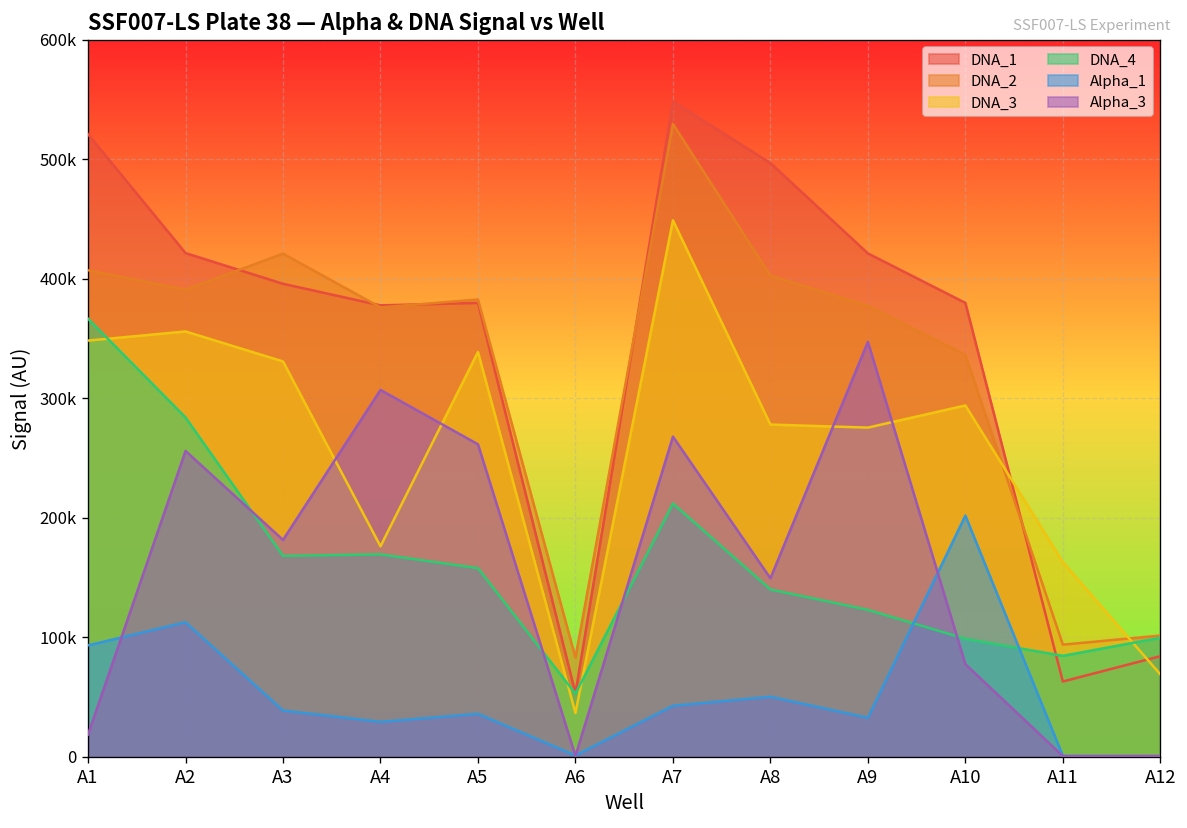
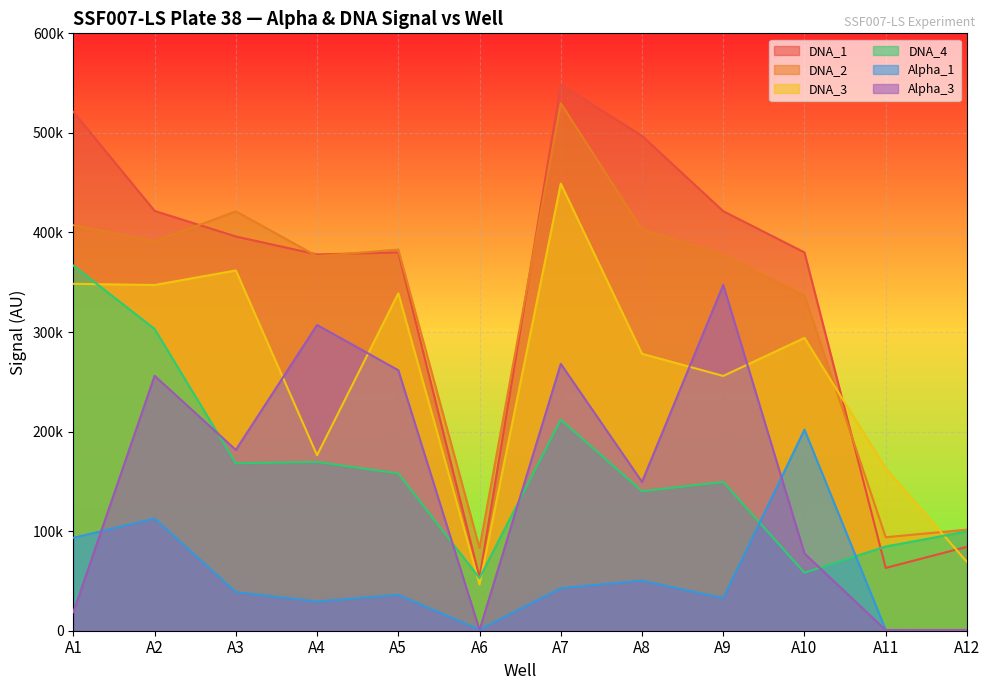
  {
    "DNA_3": {
      "A1": 350000,
-     "A2": 360000,
-     "A3": 330000,
+     "A2": 350000,
+     "A3": 360000,
      "A4": 180000,
      "A5": 340000,
-     "A6": 40000,
+     "A6": 50000,
      "A7": 450000,
      "A8": 280000,
-     "A9": 280000,
+     "A9": 260000,
      "A10": 290000,
      "A11": 160000,
      "A12": 70000
    },
    "DNA_4": {
      "A1": 370000,
-     "A2": 280000,
+     "A2": 300000,
      "A3": 170000,
      "A4": 170000,
      "A5": 160000,
      "A7": 210000,
      "A8": 140000,
-     "A9": 120000,
-     "A10": 100000,
+     "A9": 150000,
+     "A10": 60000,
      "A11": 80000
    },
    "Alpha_1": {
      "A1": 90000,
      "A2": 110000,
      "A3": 40000,
      "A4": 30000,
      "A5": 40000,
      "A7": 40000,
      "A8": 50000,
      "A9": 30000,
      "A10": 200000
    },
    "Alpha_3": {
      "A1": 20000,
      "A2": 260000,
      "A3": 180000,
      "A4": 310000,
      "A5": 260000,
      "A7": 270000,
      "A8": 150000,
      "A9": 350000,
      "A10": 80000
    }
  }
